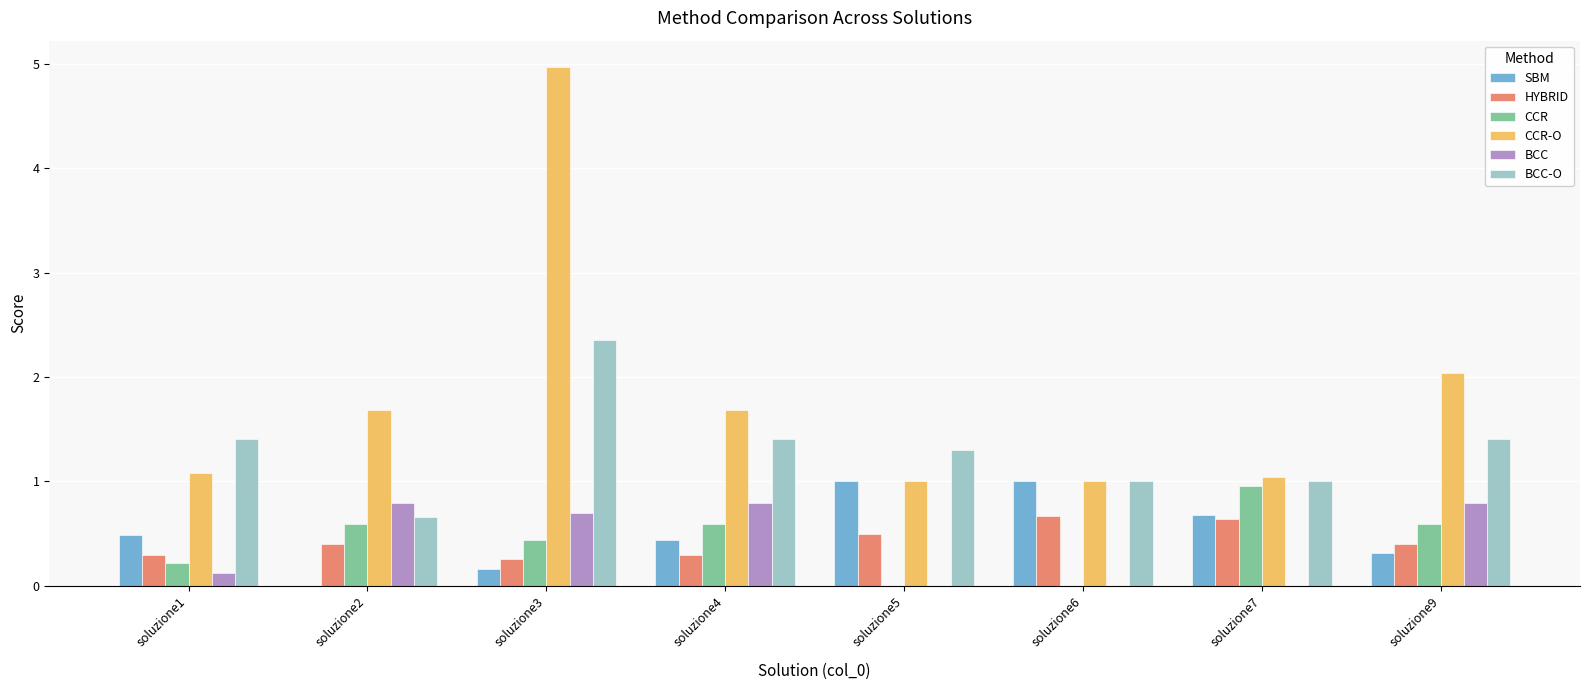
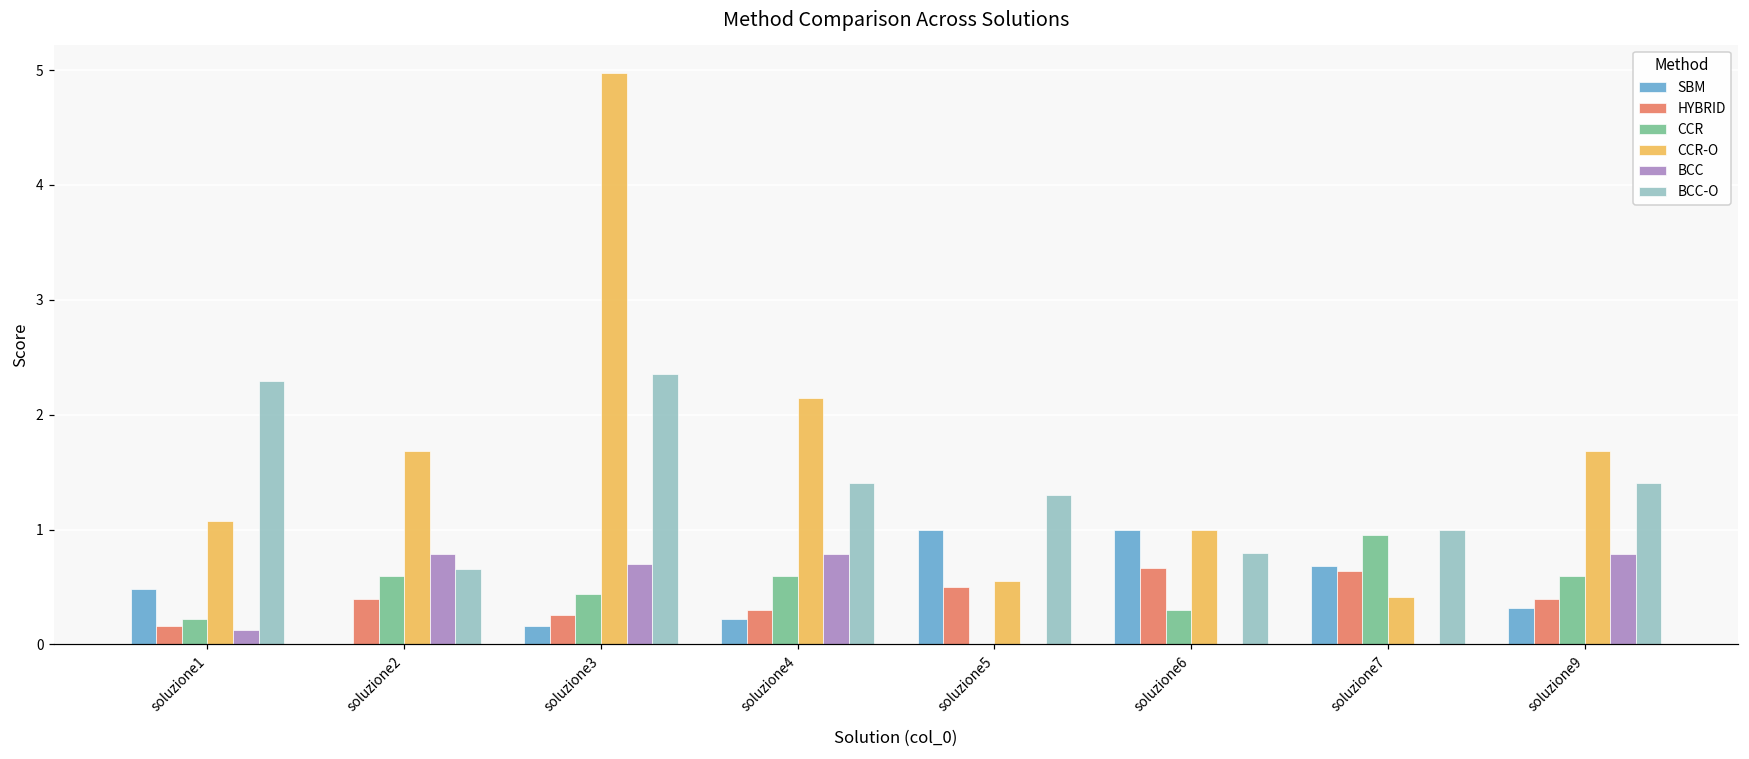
  {
    "SBM": {
      "soluzione1": 0.49,
      "soluzione3": 0.16,
-     "soluzione4": 0.44,
+     "soluzione4": 0.22,
      "soluzione5": 1.00,
      "soluzione6": 1.00,
      "soluzione7": 0.68,
      "soluzione9": 0.32
    },
    "HYBRID": {
-     "soluzione1": 0.30,
+     "soluzione1": 0.16,
      "soluzione2": 0.40,
      "soluzione3": 0.26,
      "soluzione4": 0.30,
      "soluzione5": 0.50,
      "soluzione6": 0.67,
      "soluzione7": 0.64,
      "soluzione9": 0.40
    },
    "CCR": {
      "soluzione1": 0.2,
      "soluzione2": 0.6,
      "soluzione3": 0.44,
      "soluzione4": 0.6,
      "soluzione5": 0.0,
-     "soluzione6": 0.0,
+     "soluzione6": 0.3,
      "soluzione7": 0.96,
      "soluzione9": 0.6
    },
    "CCR-O": {
      "soluzione1": 1.08,
      "soluzione2": 1.68,
      "soluzione3": 4.97,
-     "soluzione4": 1.68,
-     "soluzione5": 1.00,
+     "soluzione4": 2.15,
+     "soluzione5": 0.56,
      "soluzione6": 1.00,
-     "soluzione7": 1.05,
-     "soluzione9": 2.04
+     "soluzione7": 0.41,
+     "soluzione9": 1.68
    },
    "BCC": {
      "soluzione1": 0.12,
      "soluzione2": 0.79,
      "soluzione3": 0.70,
      "soluzione4": 0.79,
      "soluzione5": 0.00,
      "soluzione6": 0.00,
      "soluzione7": 0.00,
      "soluzione9": 0.79
    },
    "BCC-O": {
-     "soluzione1": 1.40,
+     "soluzione1": 2.29,
      "soluzione2": 0.66,
      "soluzione3": 2.36,
      "soluzione4": 1.40,
      "soluzione5": 1.30,
-     "soluzione6": 1.0,
+     "soluzione6": 0.8,
      "soluzione7": 1.00,
      "soluzione9": 1.40
    }
  }
